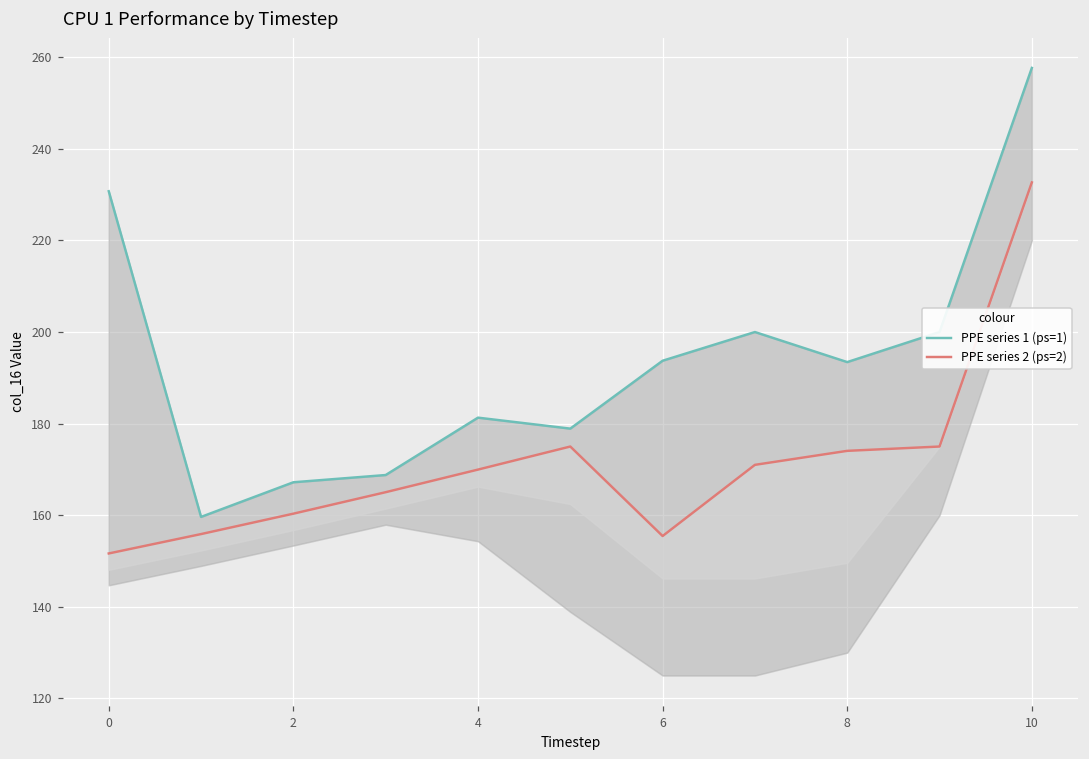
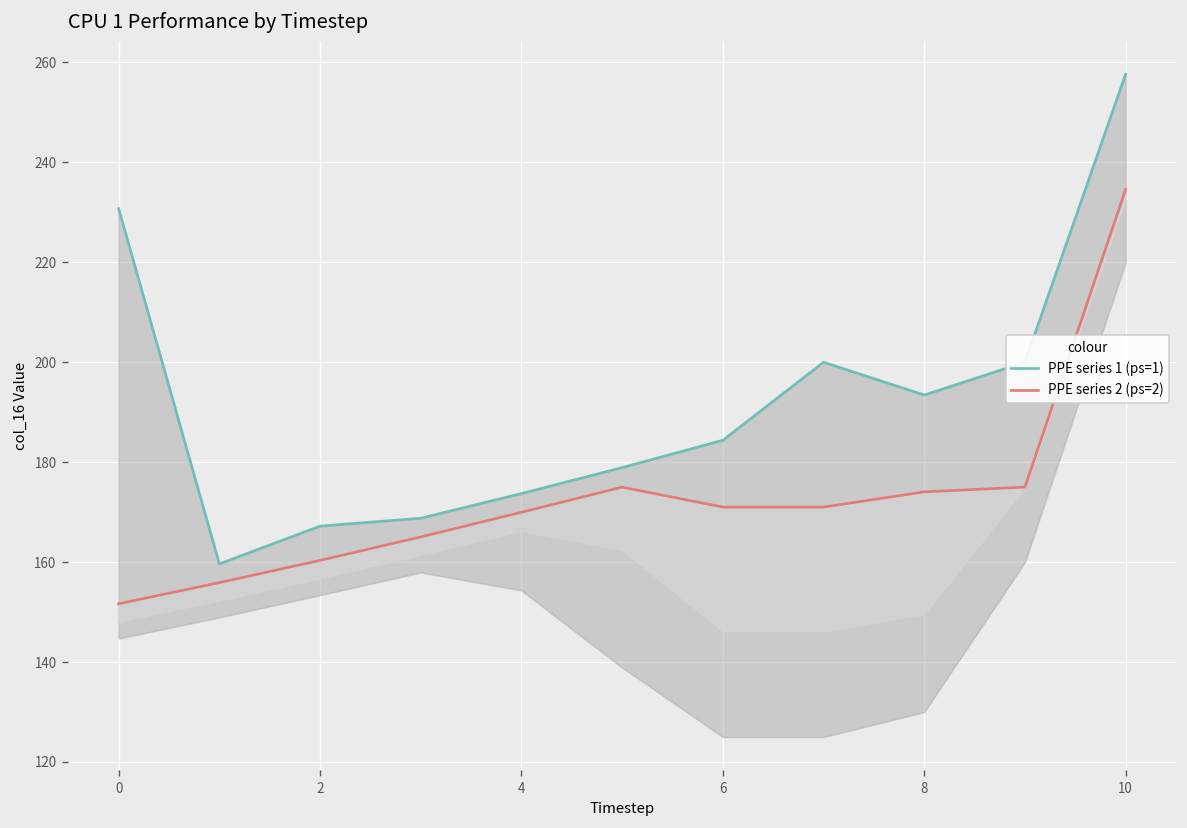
  {
    "PPE series 1 (ps=1)": {
      "0": 231,
      "2": 167,
-     "4": 181,
-     "6": 194,
+     "4": 174,
+     "6": 184,
      "8": 193,
      "10": 258
    },
    "PPE series 2 (ps=2)": {
      "0": 152,
      "2": 160,
      "4": 170,
-     "6": 155,
+     "6": 171,
      "8": 174,
-     "10": 233
+     "10": 235
    }
  }
